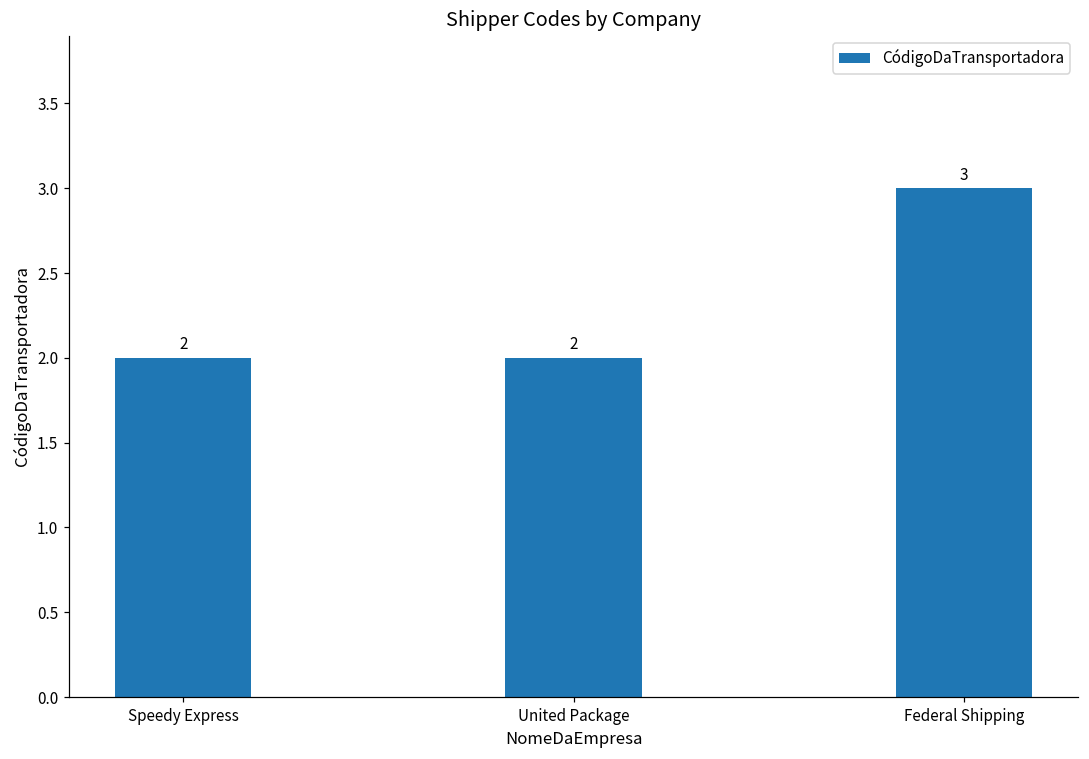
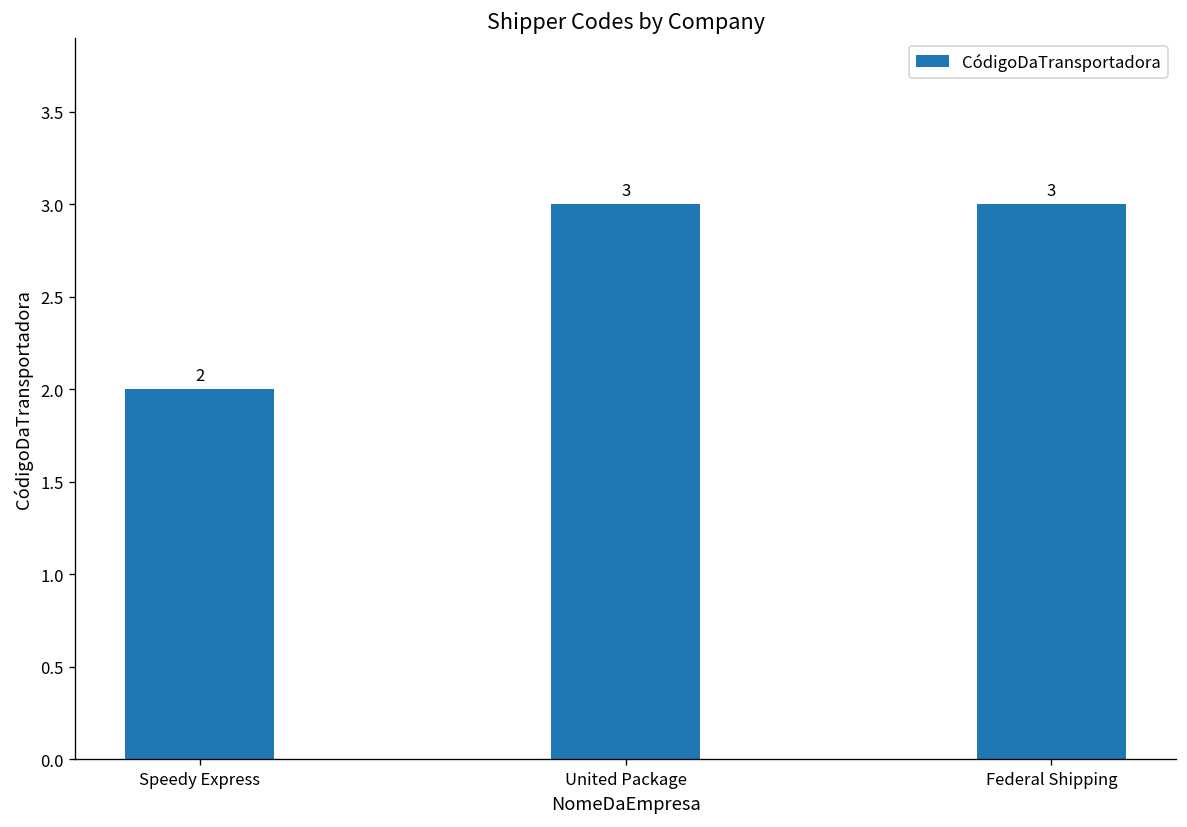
  {
    "Speedy Express": 2,
-   "United Package": 2,
+   "United Package": 3,
    "Federal Shipping": 3
  }
